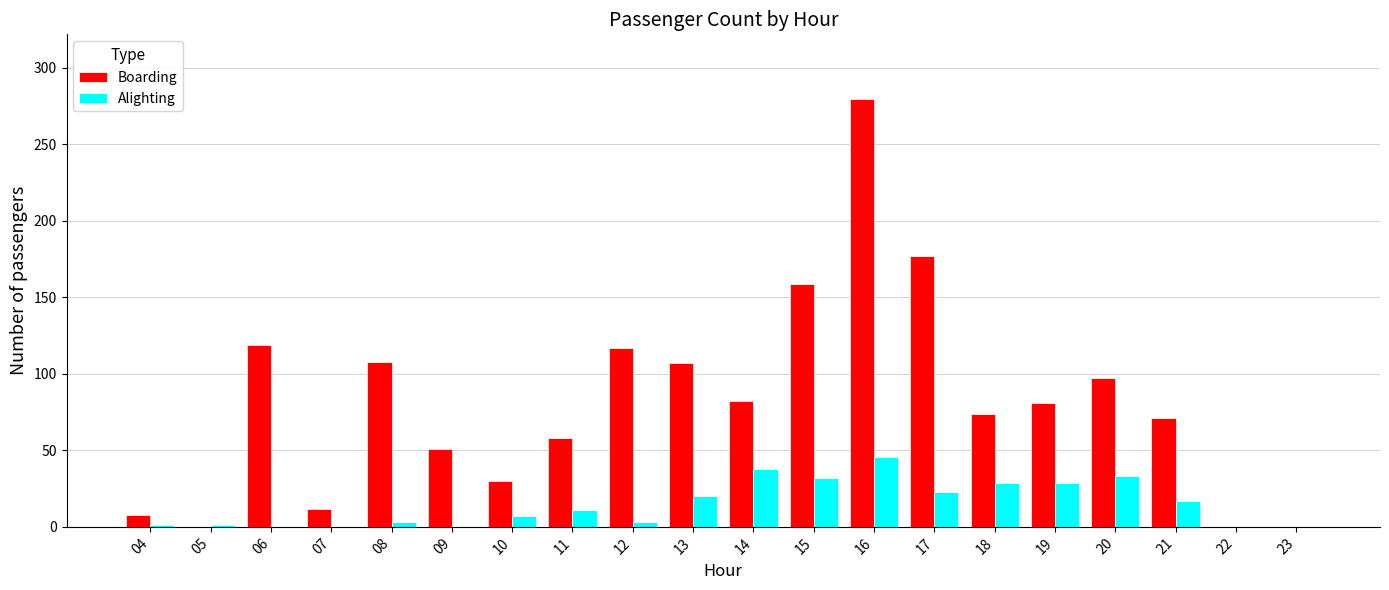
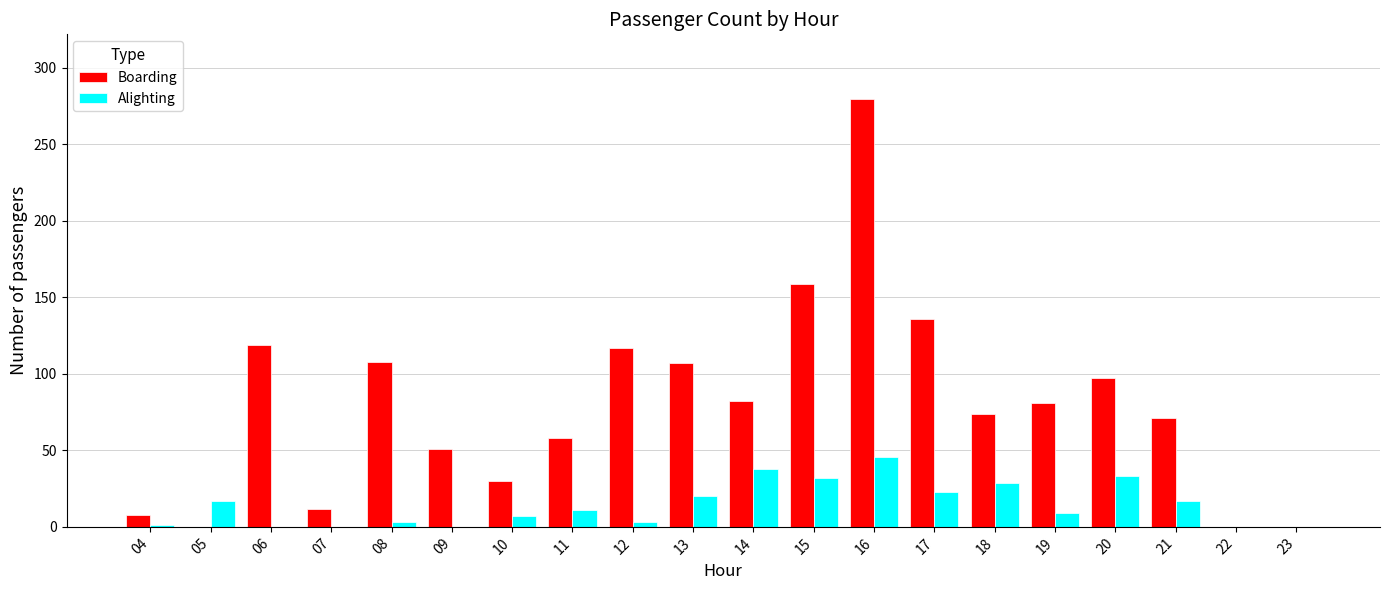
  {
    "Boarding": {
      "04": 8,
      "05": 0,
      "06": 119,
      "07": 12,
      "08": 108,
      "09": 51,
      "10": 30,
      "11": 58,
      "12": 117,
      "13": 107,
      "14": 82,
      "15": 159,
      "16": 280,
-     "17": 177,
+     "17": 136,
      "18": 74,
      "19": 81,
      "20": 97,
      "21": 71,
      "22": 0,
      "23": 0
    },
    "Alighting": {
-     "05": 1,
+     "05": 17,
      "06": 0,
      "07": 0,
      "08": 3,
      "09": 0,
      "10": 7,
      "11": 11,
      "12": 3,
      "13": 20,
      "14": 38,
      "15": 32,
      "16": 46,
      "17": 23,
      "18": 29,
-     "19": 29,
+     "19": 9,
      "20": 33,
      "21": 17,
      "22": 0,
      "23": 0
    }
  }
